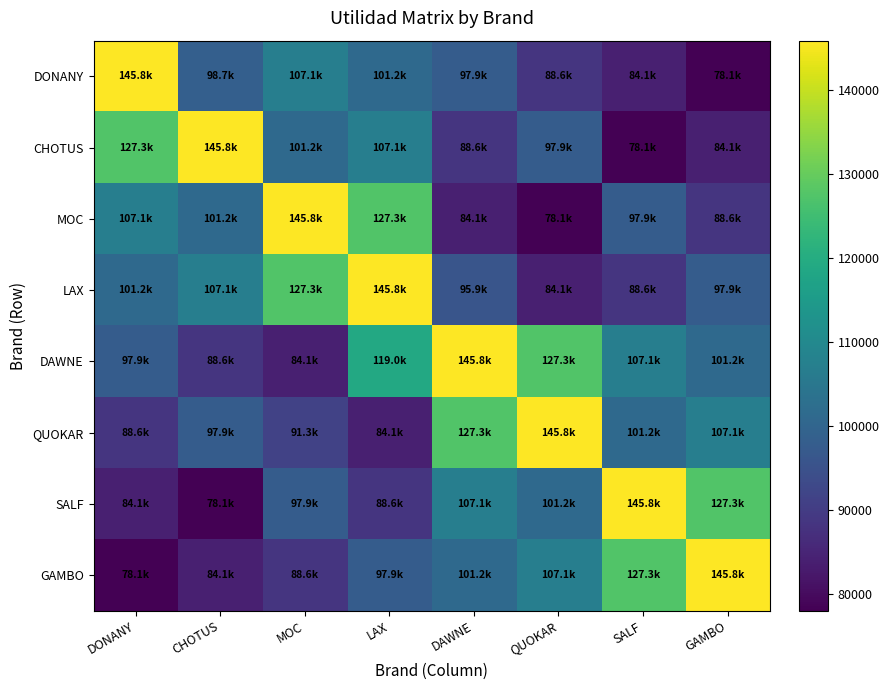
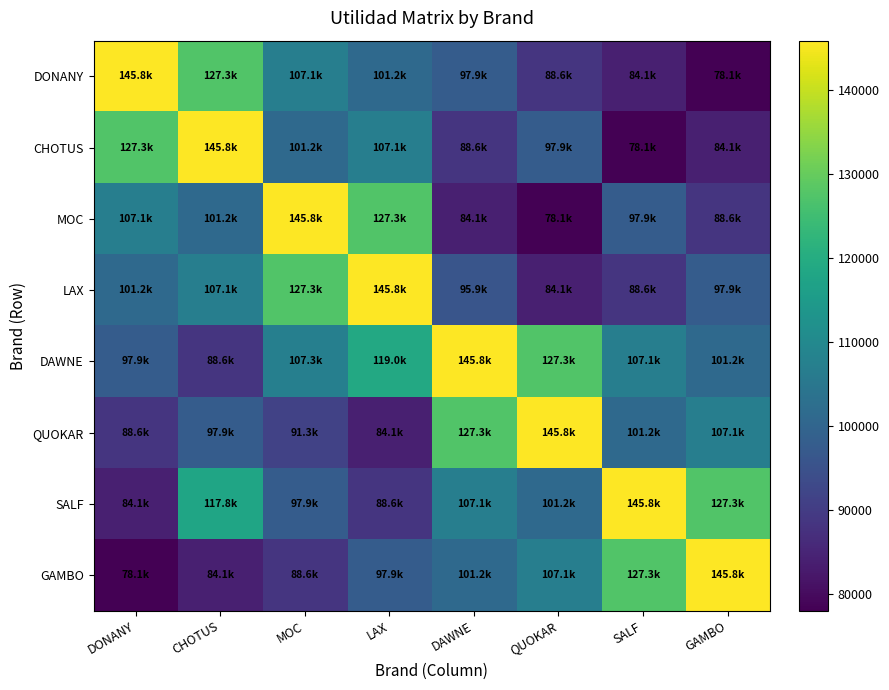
  {
    "DONANY": {
      "DONANY": "145.8k",
-     "CHOTUS": "98.7k",
+     "CHOTUS": "127.3k",
      "MOC": "107.1k",
      "LAX": "101.2k",
      "DAWNE": "97.9k",
      "QUOKAR": "88.6k",
      "SALF": "84.1k",
      "GAMBO": "78.1k"
    },
    "CHOTUS": {
      "DONANY": "127.3k",
      "CHOTUS": "145.8k",
      "MOC": "101.2k",
      "LAX": "107.1k",
      "DAWNE": "88.6k",
      "QUOKAR": "97.9k",
      "SALF": "78.1k",
      "GAMBO": "84.1k"
    },
    "MOC": {
      "DONANY": "107.1k",
      "CHOTUS": "101.2k",
      "MOC": "145.8k",
      "LAX": "127.3k",
      "DAWNE": "84.1k",
      "QUOKAR": "78.1k",
      "SALF": "97.9k",
      "GAMBO": "88.6k"
    },
    "LAX": {
      "DONANY": "101.2k",
      "CHOTUS": "107.1k",
      "MOC": "127.3k",
      "LAX": "145.8k",
      "DAWNE": "95.9k",
      "QUOKAR": "84.1k",
      "SALF": "88.6k",
      "GAMBO": "97.9k"
    },
    "DAWNE": {
      "DONANY": "97.9k",
      "CHOTUS": "88.6k",
-     "MOC": "84.1k",
+     "MOC": "107.3k",
      "LAX": "119.0k",
      "DAWNE": "145.8k",
      "QUOKAR": "127.3k",
      "SALF": "107.1k",
      "GAMBO": "101.2k"
    },
    "QUOKAR": {
      "DONANY": "88.6k",
      "CHOTUS": "97.9k",
      "MOC": "91.3k",
      "LAX": "84.1k",
      "DAWNE": "127.3k",
      "QUOKAR": "145.8k",
      "SALF": "101.2k",
      "GAMBO": "107.1k"
    },
    "SALF": {
      "DONANY": "84.1k",
-     "CHOTUS": "78.1k",
+     "CHOTUS": "117.8k",
      "MOC": "97.9k",
      "LAX": "88.6k",
      "DAWNE": "107.1k",
      "QUOKAR": "101.2k",
      "SALF": "145.8k",
      "GAMBO": "127.3k"
    },
    "GAMBO": {
      "DONANY": "78.1k",
      "CHOTUS": "84.1k",
      "MOC": "88.6k",
      "LAX": "97.9k",
      "DAWNE": "101.2k",
      "QUOKAR": "107.1k",
      "SALF": "127.3k",
      "GAMBO": "145.8k"
    }
  }
